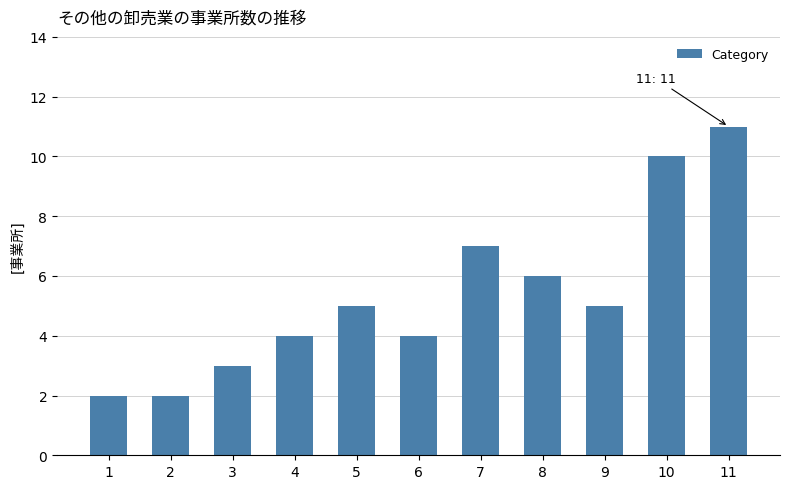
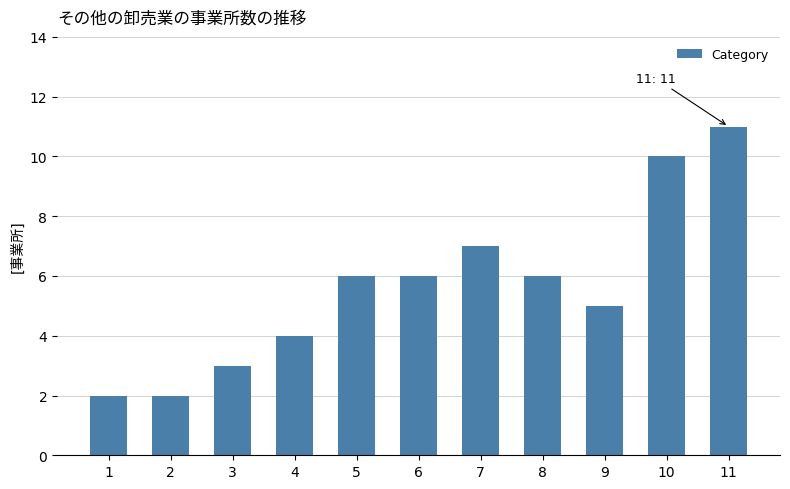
  {
    "1": 2,
    "2": 2,
    "3": 3,
    "4": 4,
-   "5": 5,
-   "6": 4,
+   "5": 6,
+   "6": 6,
    "7": 7,
    "8": 6,
    "9": 5,
    "10": 10
  }
